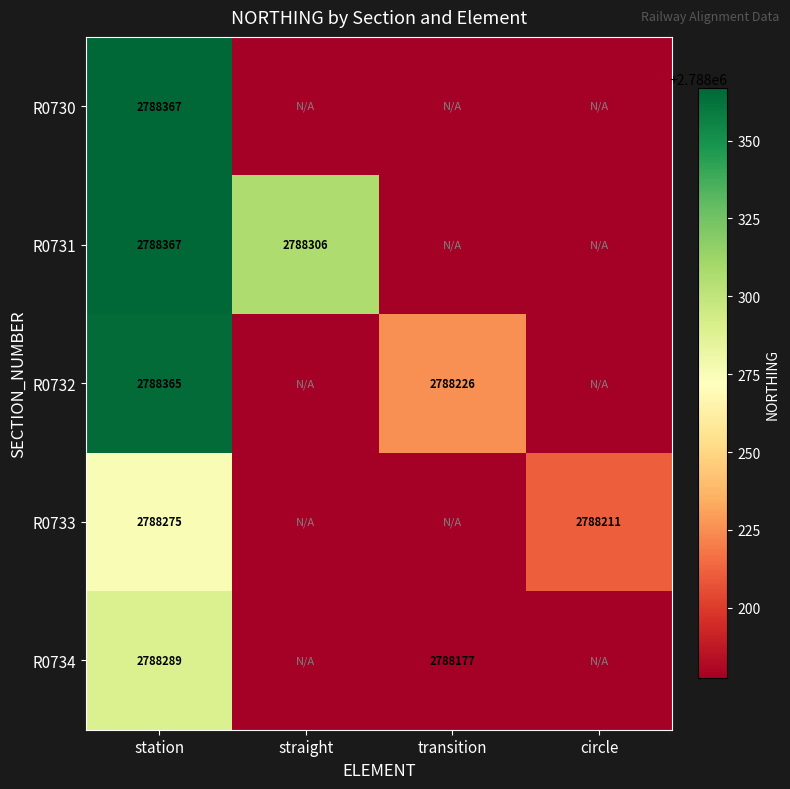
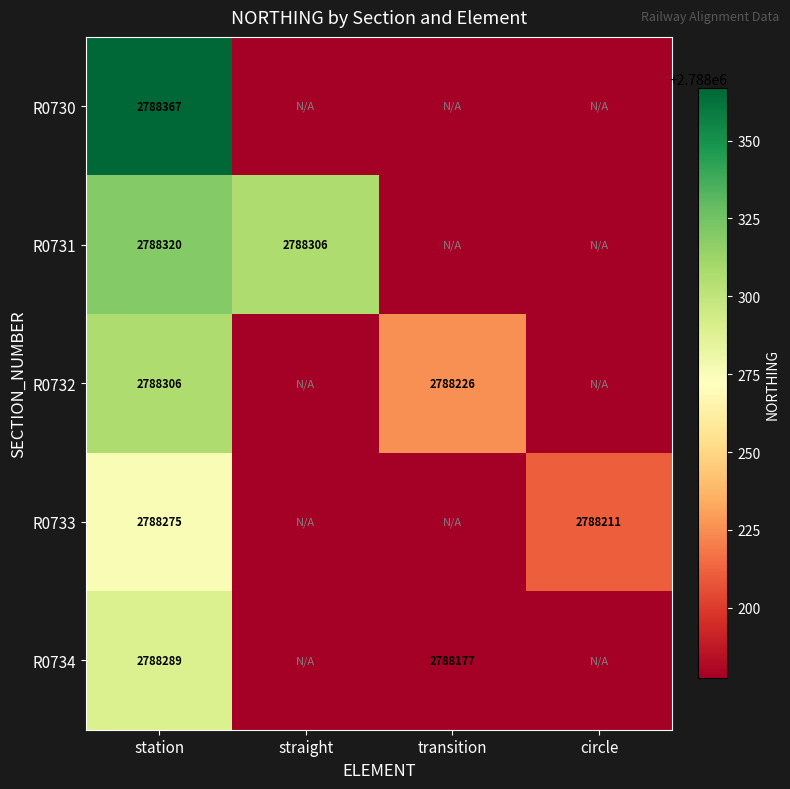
  {
    "R0730": {
      "station": 2788367
    },
    "R0731": {
-     "station": 2788367,
+     "station": 2788320,
      "straight": 2788306
    },
    "R0732": {
-     "station": 2788365,
+     "station": 2788306,
      "transition": 2788226
    },
    "R0733": {
      "station": 2788275,
      "circle": 2788211
    },
    "R0734": {
      "station": 2788289,
      "transition": 2788177
    }
  }
